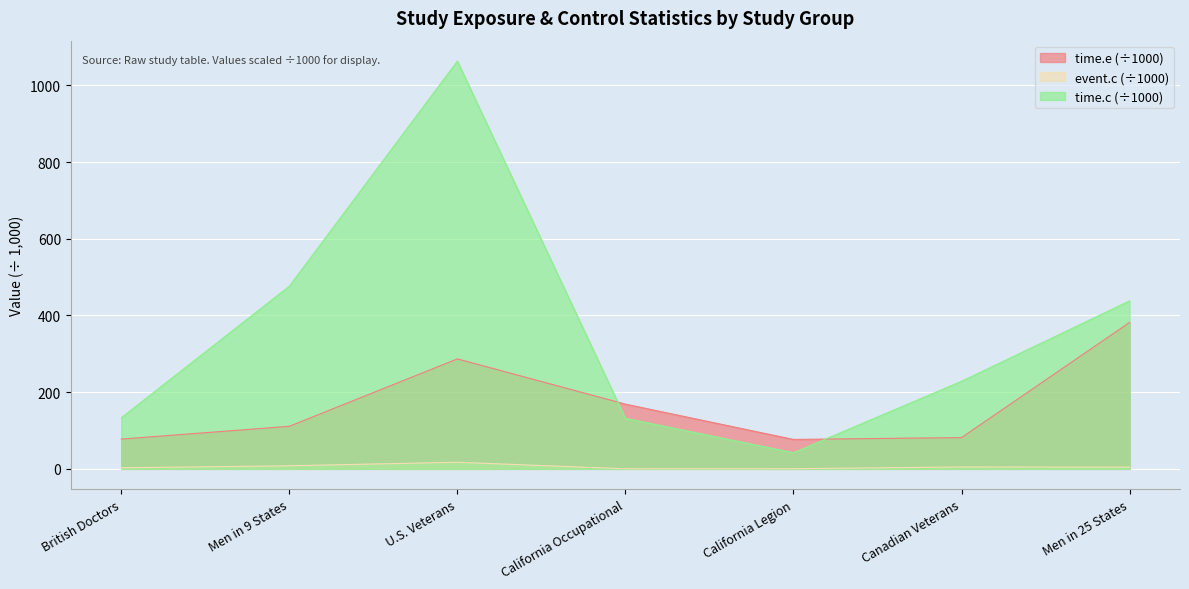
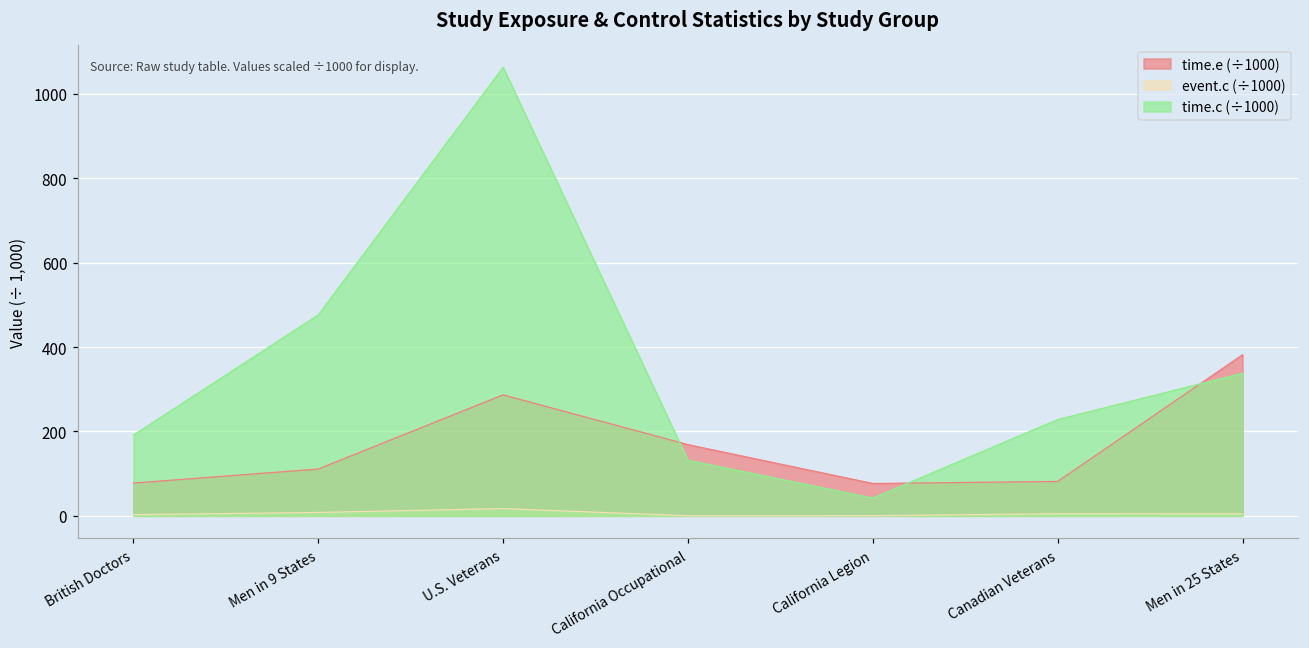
  {
    "time.e (÷1000)": {
      "British Doctors": 80,
      "Men in 9 States": 110,
      "U.S. Veterans": 290,
      "California Occupational": 170,
      "California Legion": 80,
      "Canadian Veterans": 80,
      "Men in 25 States": 380
    },
    "event.c (÷1000)": {
      "British Doctors": 0,
      "Men in 9 States": 10,
      "U.S. Veterans": 20,
      "California Occupational": 0,
      "California Legion": 0,
      "Canadian Veterans": 10,
      "Men in 25 States": 0
    },
    "time.c (÷1000)": {
-     "British Doctors": 130,
+     "British Doctors": 190,
      "Men in 9 States": 480,
      "U.S. Veterans": 1060,
      "California Occupational": 130,
      "California Legion": 40,
      "Canadian Veterans": 230,
-     "Men in 25 States": 440
+     "Men in 25 States": 340
    }
  }
